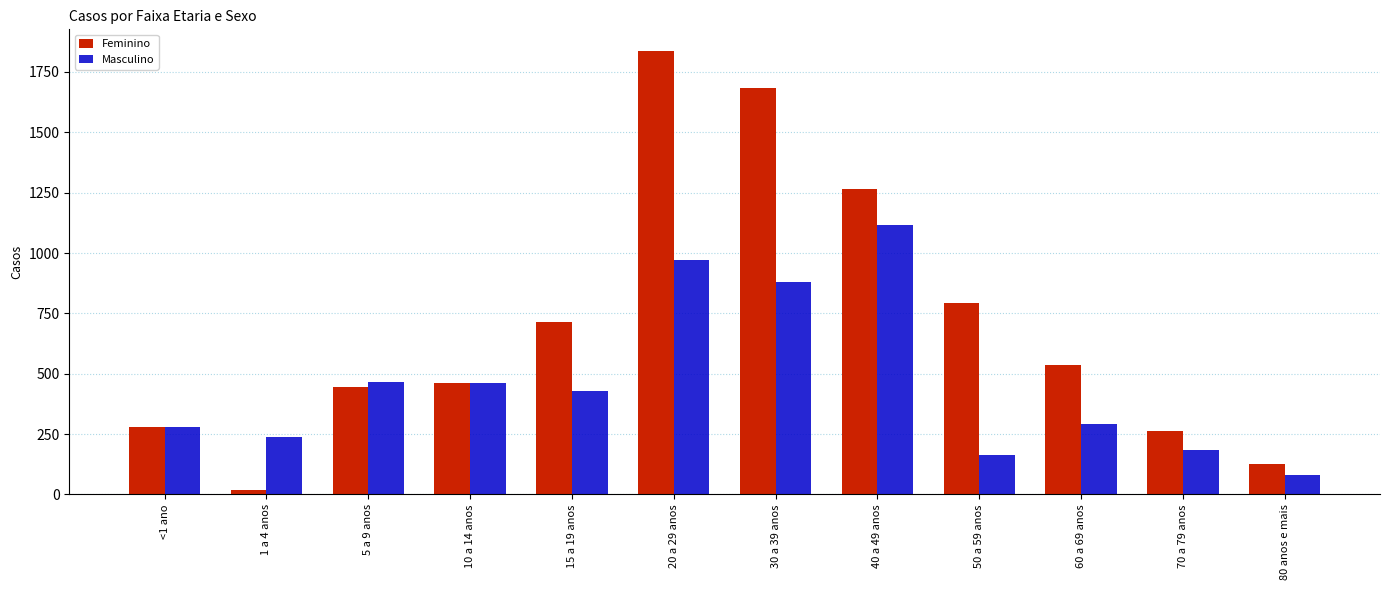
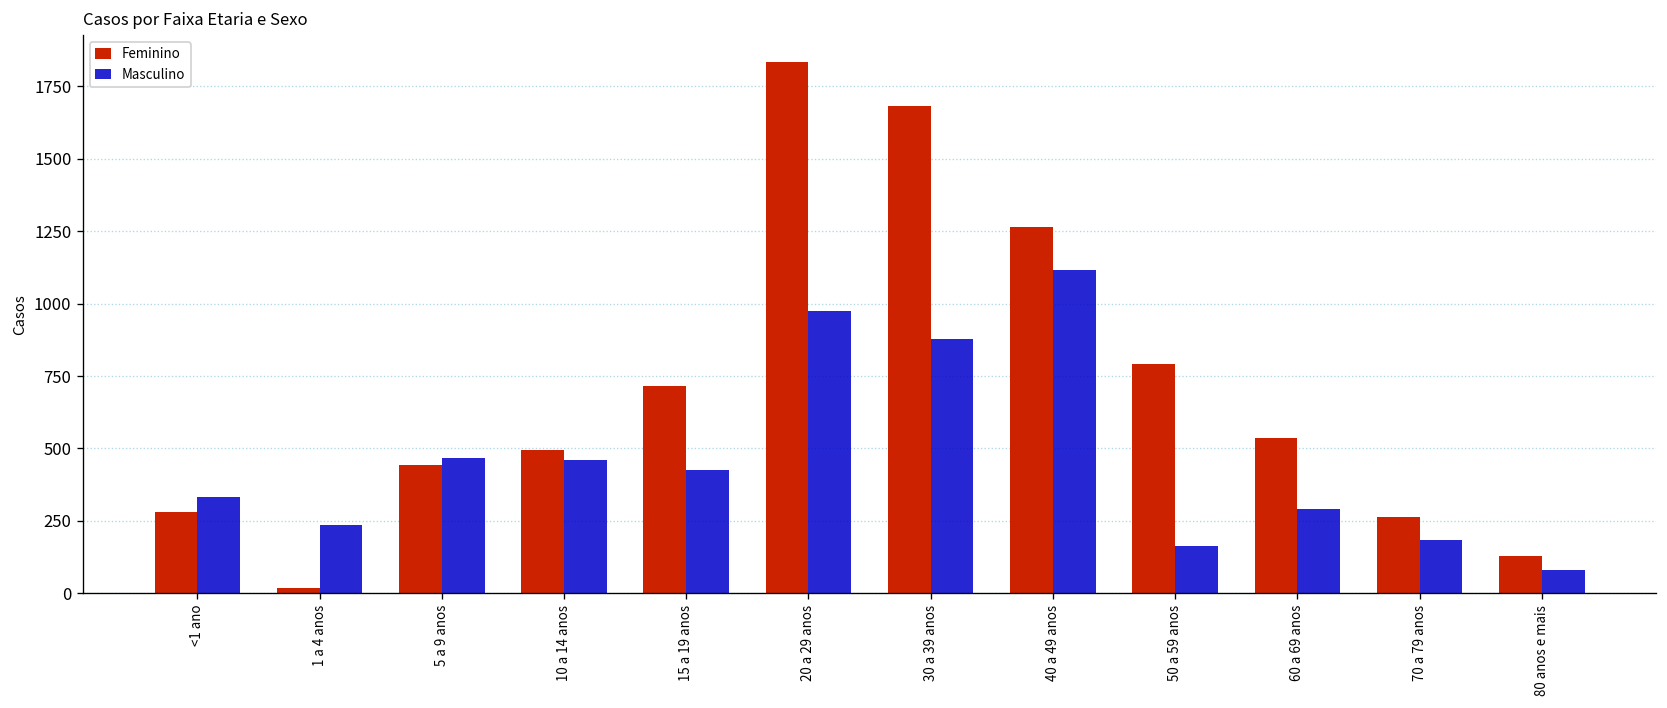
  {
    "Feminino": {
      "<1 ano": 280,
      "1 a 4 anos": 20,
      "5 a 9 anos": 440,
-     "10 a 14 anos": 460,
+     "10 a 14 anos": 500,
      "15 a 19 anos": 720,
      "20 a 29 anos": 1840,
      "30 a 39 anos": 1680,
      "40 a 49 anos": 1260,
      "50 a 59 anos": 790,
      "60 a 69 anos": 540,
      "70 a 79 anos": 260,
      "80 anos e mais": 130
    },
    "Masculino": {
-     "<1 ano": 280,
+     "<1 ano": 330,
      "1 a 4 anos": 240,
      "5 a 9 anos": 470,
      "10 a 14 anos": 460,
      "15 a 19 anos": 430,
      "20 a 29 anos": 970,
      "30 a 39 anos": 880,
      "40 a 49 anos": 1120,
      "50 a 59 anos": 160,
      "60 a 69 anos": 290,
      "70 a 79 anos": 190,
      "80 anos e mais": 80
    }
  }
